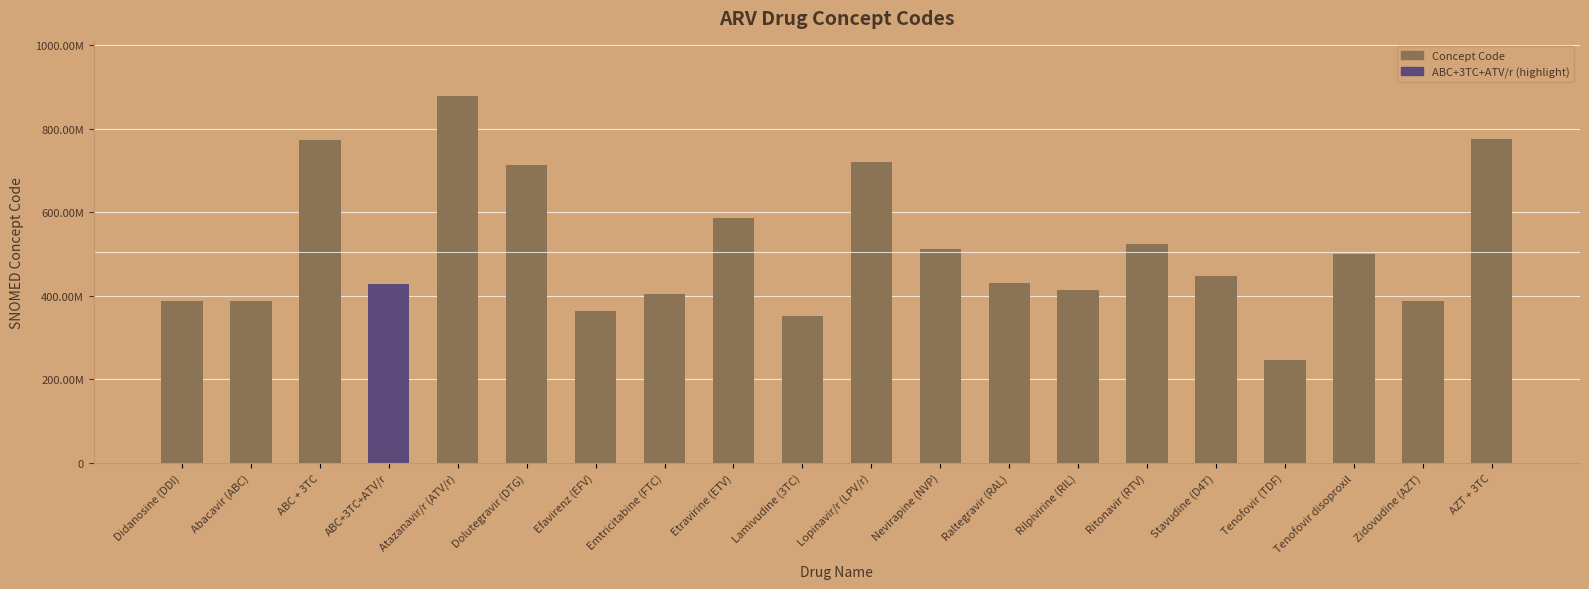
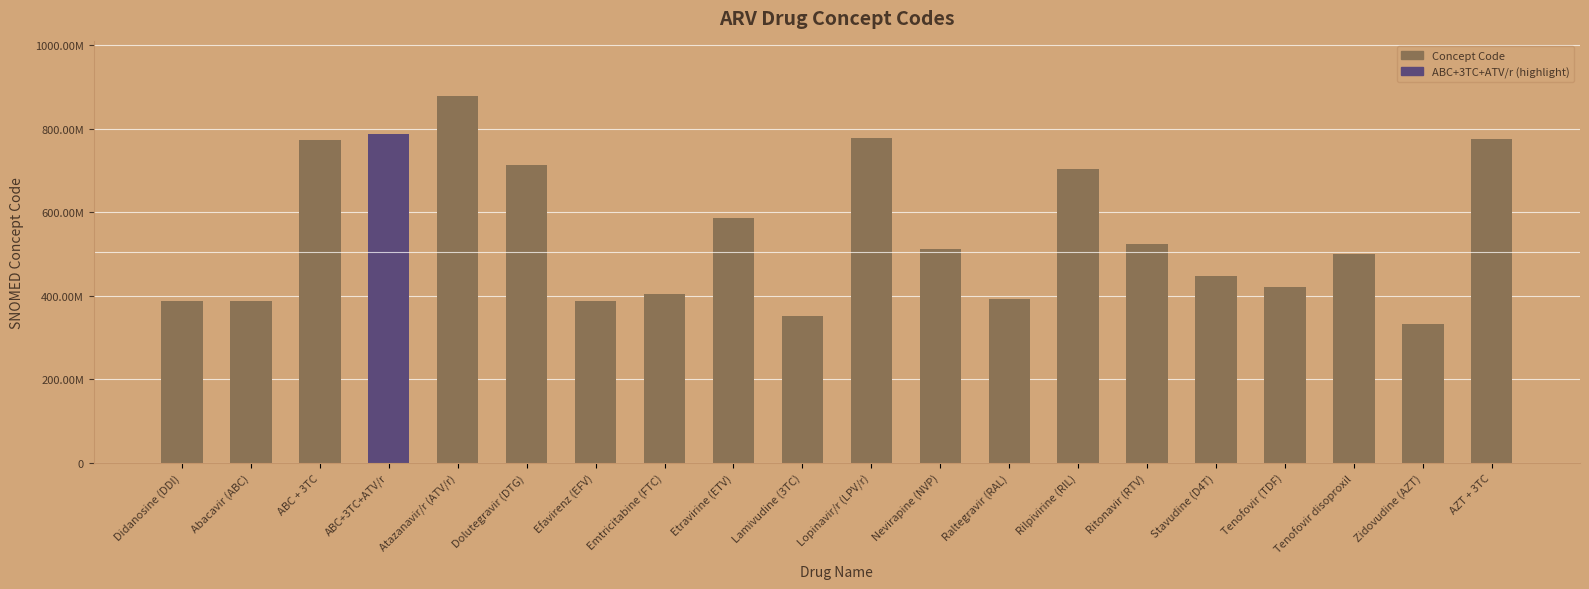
  {
    "Didanosine (DDI)": 390000000,
    "Abacavir (ABC)": 390000000,
    "ABC + 3TC": 770000000,
-   "ABC+3TC+ATV/r": 430000000,
+   "ABC+3TC+ATV/r": 790000000,
    "Atazanavir/r (ATV/r)": 880000000,
    "Dolutegravir (DTG)": 710000000,
-   "Efavirenz (EFV)": 360000000,
+   "Efavirenz (EFV)": 390000000,
    "Emtricitabine (FTC)": 400000000,
    "Etravirine (ETV)": 590000000,
    "Lamivudine (3TC)": 350000000,
-   "Lopinavir/r (LPV/r)": 720000000,
+   "Lopinavir/r (LPV/r)": 780000000,
    "Nevirapine (NVP)": 510000000,
-   "Raltegravir (RAL)": 430000000,
-   "Rilpivirine (RIL)": 410000000,
+   "Raltegravir (RAL)": 390000000,
+   "Rilpivirine (RIL)": 700000000,
    "Ritonavir (RTV)": 520000000,
    "Stavudine (D4T)": 450000000,
-   "Tenofovir (TDF)": 250000000,
+   "Tenofovir (TDF)": 420000000,
    "Tenofovir disoproxil": 500000000,
-   "Zidovudine (AZT)": 390000000,
+   "Zidovudine (AZT)": 330000000,
    "AZT + 3TC": 780000000
  }
